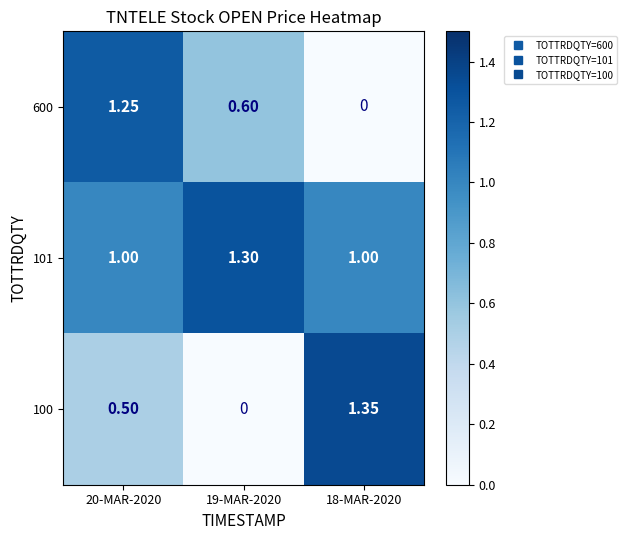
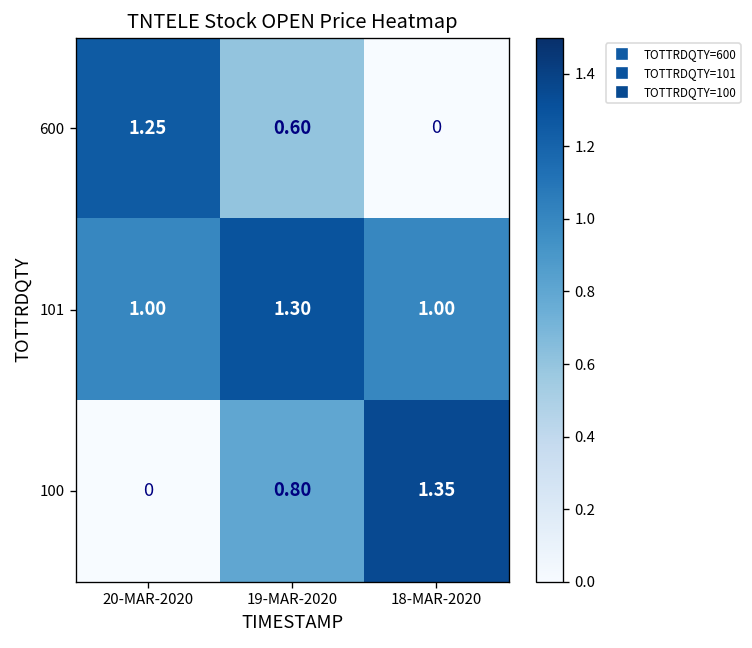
  {
    "600": {
      "20-MAR-2020": 1.25,
      "19-MAR-2020": 0.60,
      "18-MAR-2020": 0
    },
    "101": {
      "20-MAR-2020": 1.00,
      "19-MAR-2020": 1.30,
      "18-MAR-2020": 1.00
    },
    "100": {
-     "20-MAR-2020": 0.50,
-     "19-MAR-2020": 0,
+     "20-MAR-2020": 0,
+     "19-MAR-2020": 0.80,
      "18-MAR-2020": 1.35
    }
  }
